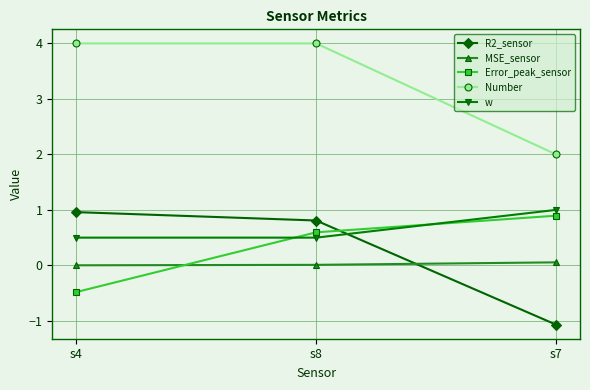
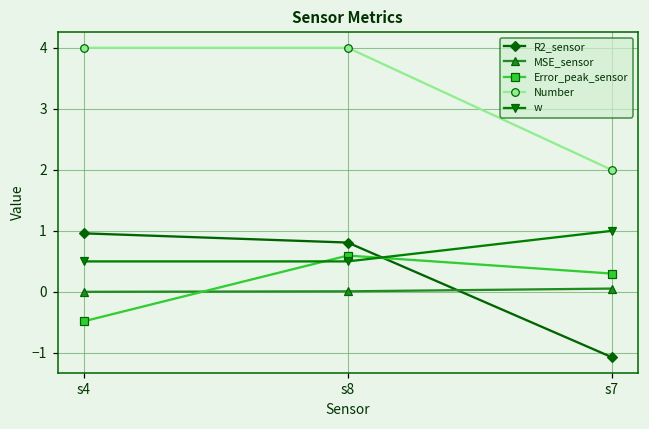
  {
    "Error_peak_sensor": {
      "s4": -0.5,
      "s8": 0.6,
-     "s7": 0.9
+     "s7": 0.3
    },
    "Number": {
      "s4": 4.0,
      "s8": 4.0,
      "s7": 2.0
    }
  }
